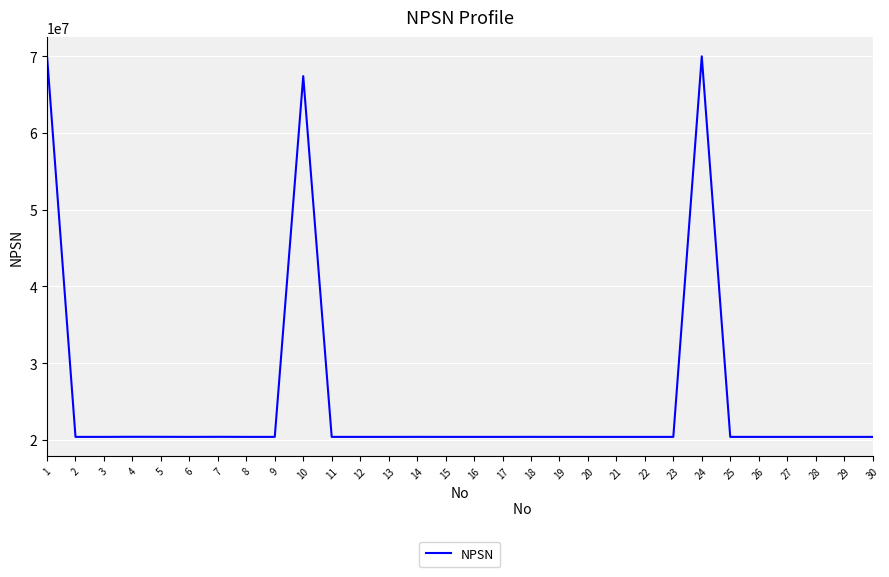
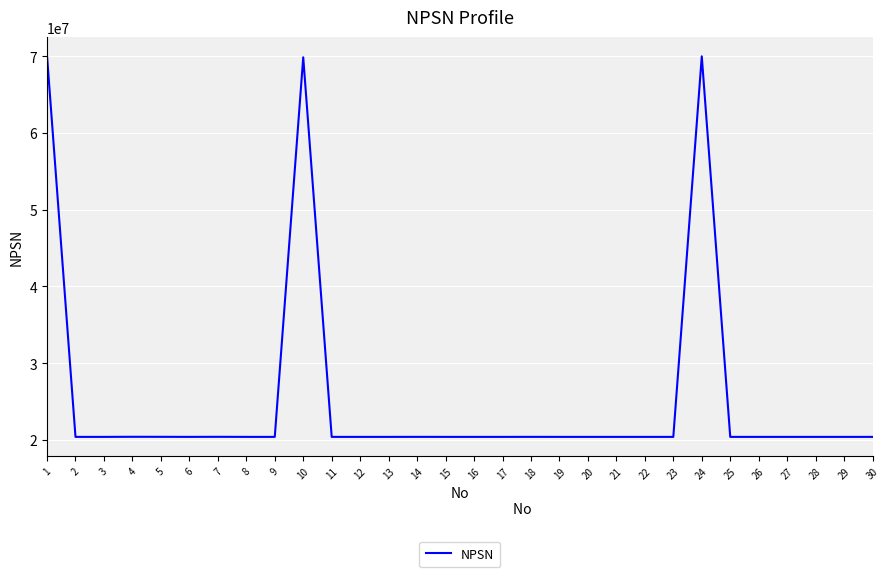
  {
    "1": 70000000,
    "2": 20000000,
    "3": 20000000,
    "4": 20000000,
    "5": 20000000,
    "6": 20000000,
    "7": 20000000,
    "8": 20000000,
    "9": 20000000,
-   "10": 67000000,
+   "10": 70000000,
    "11": 20000000,
    "12": 20000000,
    "13": 20000000,
    "14": 20000000,
    "15": 20000000,
    "16": 20000000,
    "17": 20000000,
    "18": 20000000,
    "19": 20000000,
    "20": 20000000,
    "21": 20000000,
    "22": 20000000,
    "23": 20000000,
    "24": 70000000,
    "25": 20000000,
    "26": 20000000,
    "27": 20000000,
    "28": 20000000,
    "29": 20000000,
    "30": 20000000
  }
